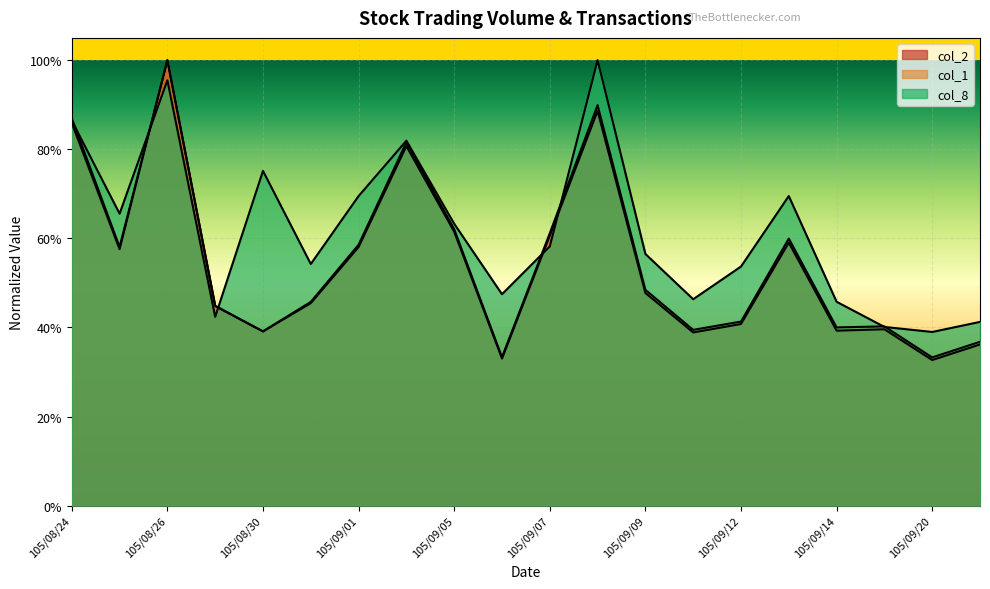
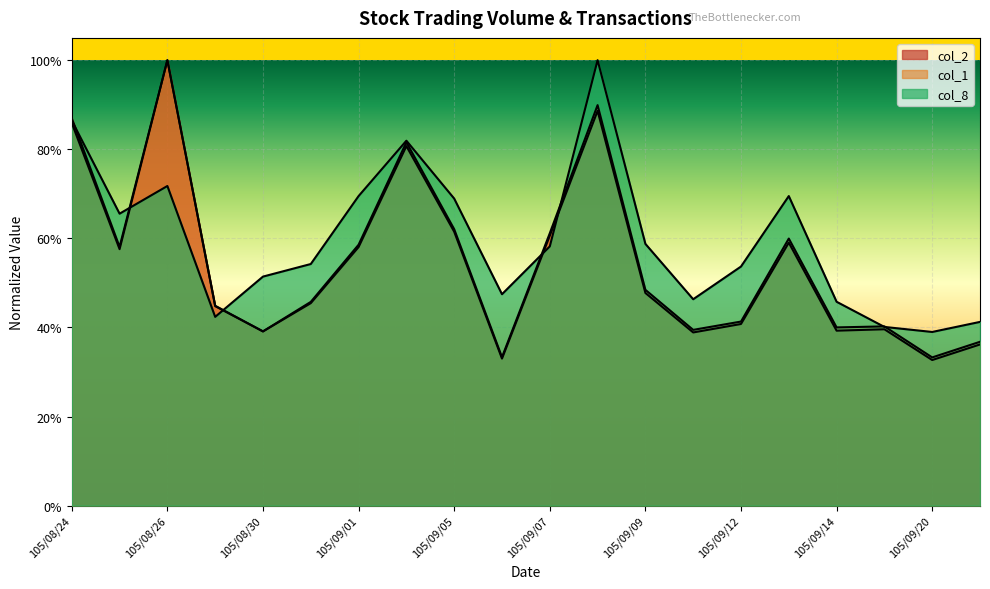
  {
    "col_2": {
      "105/09/09": "48%",
      "105/09/14": "39%",
      "105/09/20": "33%"
    },
    "col_1": {
      "105/09/09": "48%",
      "105/09/14": "40%",
      "105/09/20": "33%"
    },
    "col_8": {
-     "105/08/26": "95%",
-     "105/08/30": "75%",
+     "105/08/26": "72%",
+     "105/08/30": "51%",
      "105/09/01": "69%",
-     "105/09/05": "63%",
+     "105/09/05": "69%",
      "105/09/07": "58%",
-     "105/09/09": "56%",
+     "105/09/09": "59%",
      "105/09/12": "54%",
      "105/09/14": "46%",
      "105/09/20": "39%"
    }
  }
